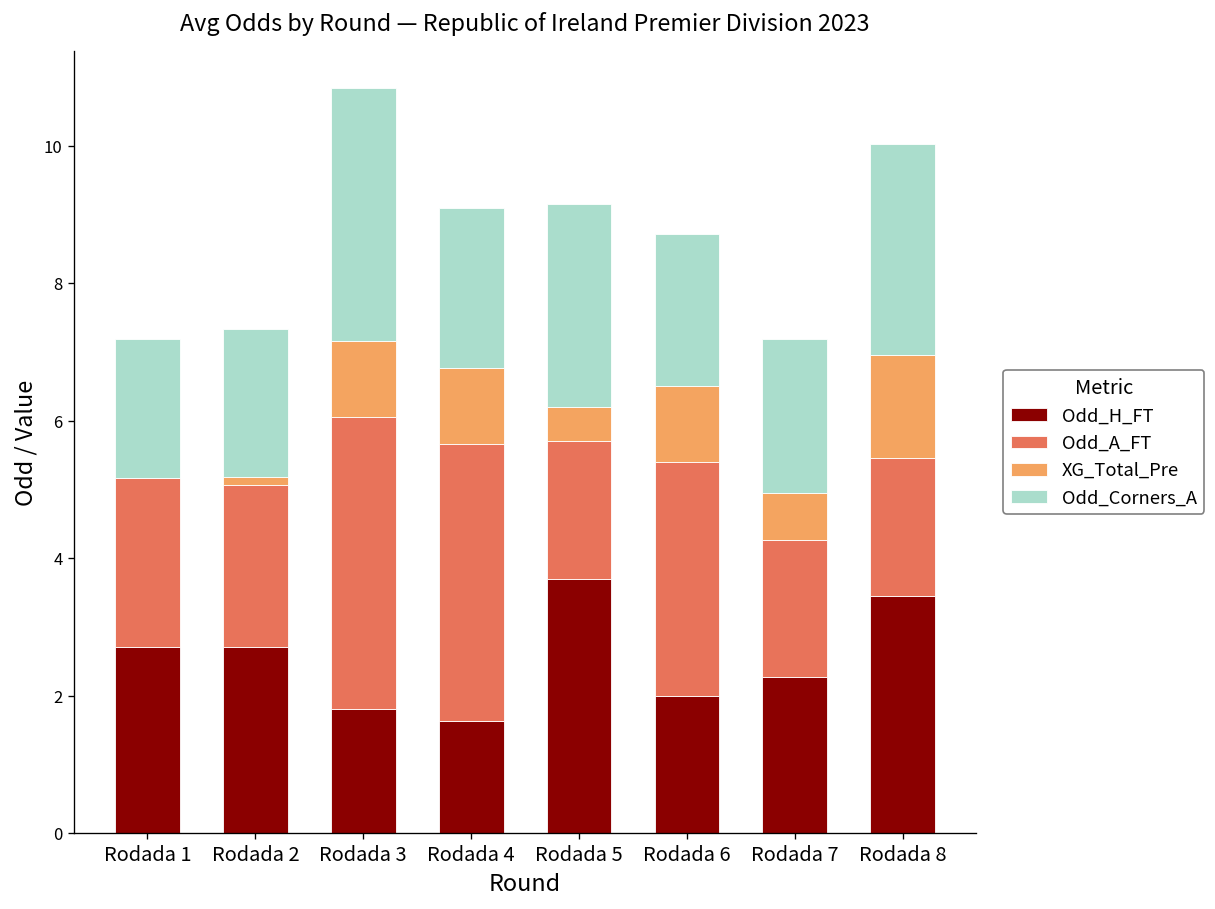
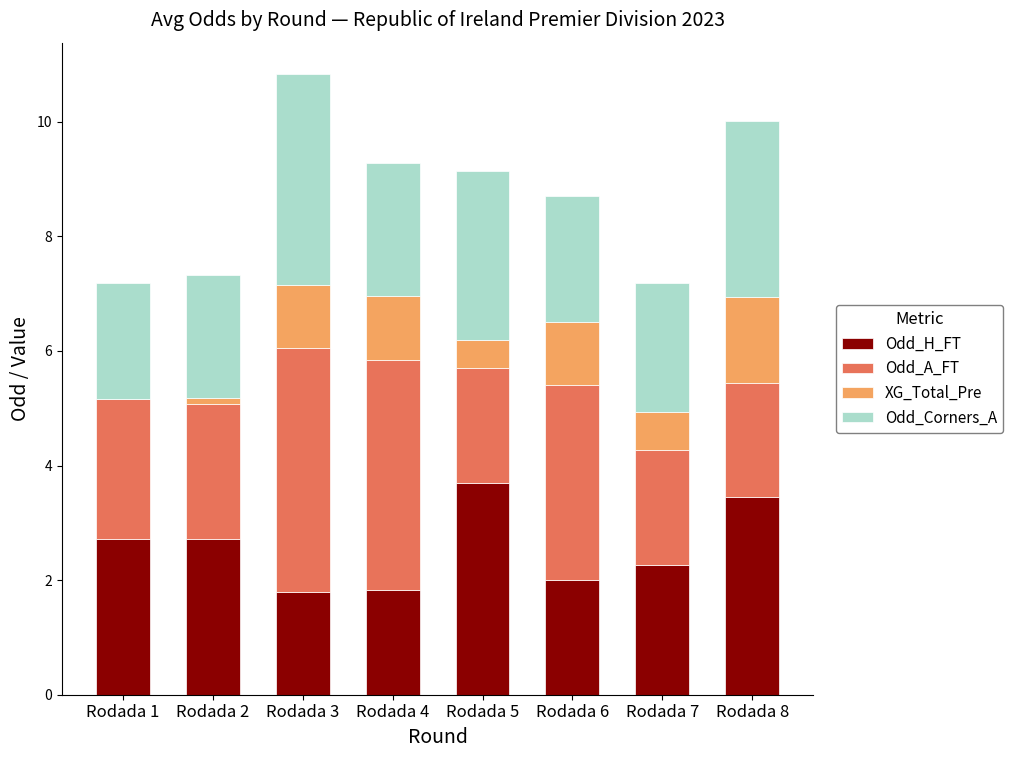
  {
    "Odd_H_FT": {
      "Rodada 1": 2.7,
      "Rodada 2": 2.7,
      "Rodada 3": 1.8,
-     "Rodada 4": 1.6,
+     "Rodada 4": 1.8,
      "Rodada 5": 3.7,
      "Rodada 6": 2.0,
      "Rodada 7": 2.3,
      "Rodada 8": 3.5
    },
    "Odd_Corners_A": {
      "Rodada 1": 2.0,
      "Rodada 2": 2.2,
      "Rodada 3": 3.7,
      "Rodada 4": 2.3,
      "Rodada 5": 2.9,
      "Rodada 6": 2.2,
      "Rodada 7": 2.2,
      "Rodada 8": 3.1
    }
  }
